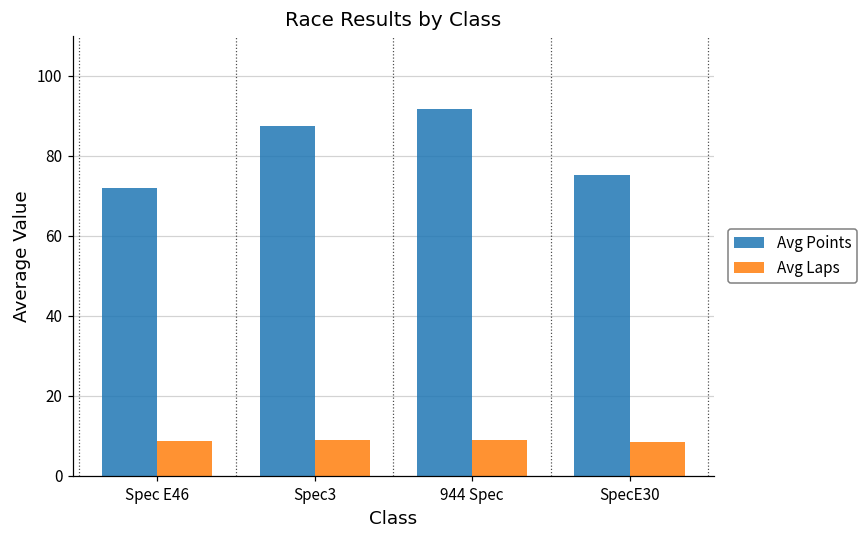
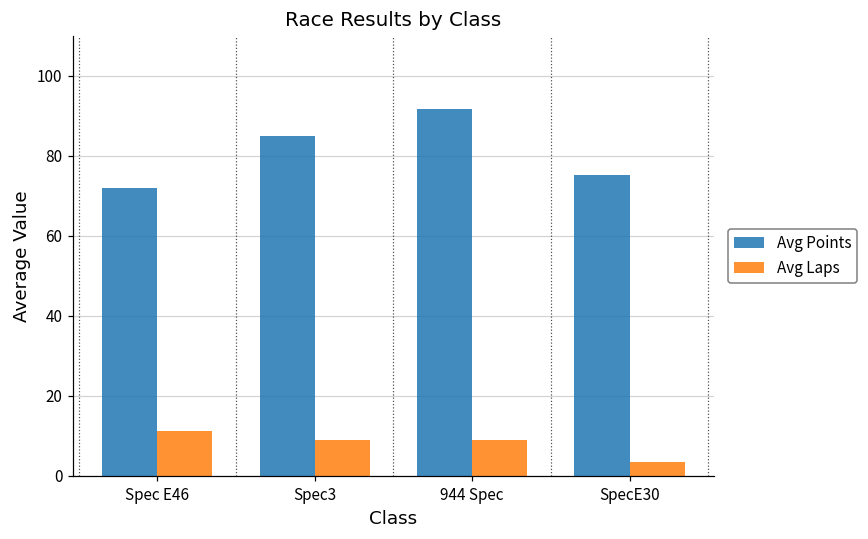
  {
    "Avg Points": {
      "Spec E46": 72,
-     "Spec3": 87,
+     "Spec3": 85,
      "944 Spec": 92,
      "SpecE30": 75
    },
    "Avg Laps": {
-     "Spec E46": 9,
+     "Spec E46": 11,
      "Spec3": 9,
      "944 Spec": 9,
-     "SpecE30": 9
+     "SpecE30": 3
    }
  }
